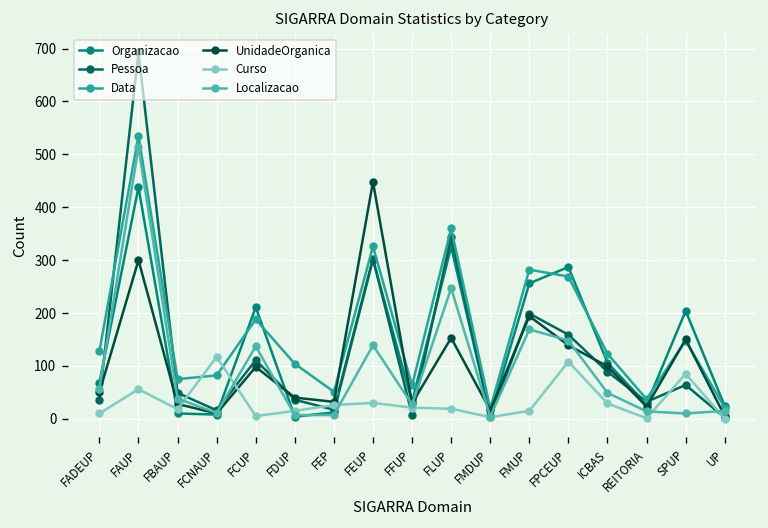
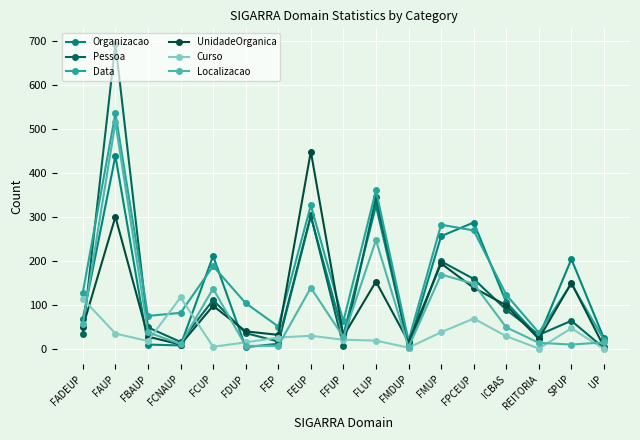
  {
    "Curso": {
-     "FADEUP": 10,
-     "FAUP": 60,
+     "FADEUP": 110,
+     "FAUP": 40,
      "FBAUP": 20,
      "FCNAUP": 120,
      "FCUP": 10,
      "FDUP": 20,
      "FEP": 30,
      "FEUP": 30,
      "FFUP": 20,
      "FLUP": 20,
-     "FMUP": 20,
-     "FPCEUP": 110,
+     "FMUP": 40,
+     "FPCEUP": 70,
      "ICBAS": 30,
      "REITORIA": 0,
-     "SPUP": 90
+     "SPUP": 50
    }
  }
